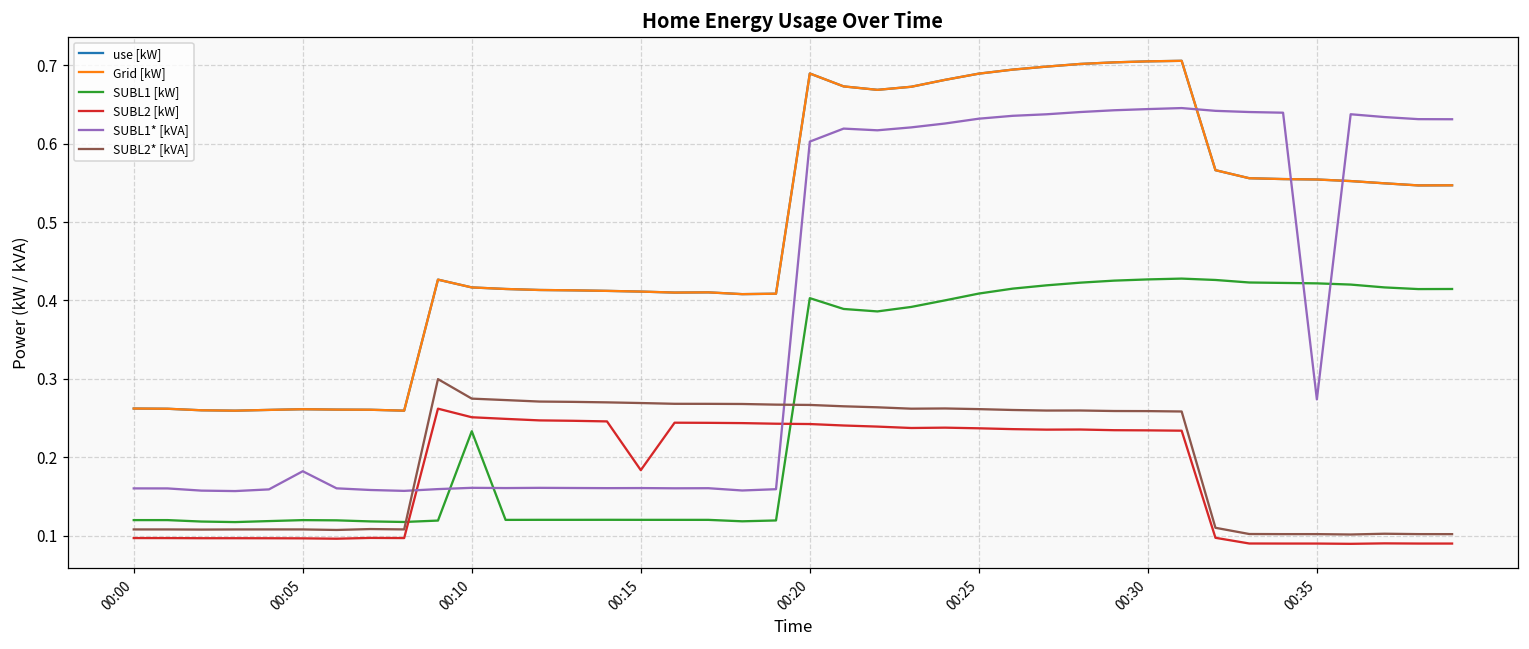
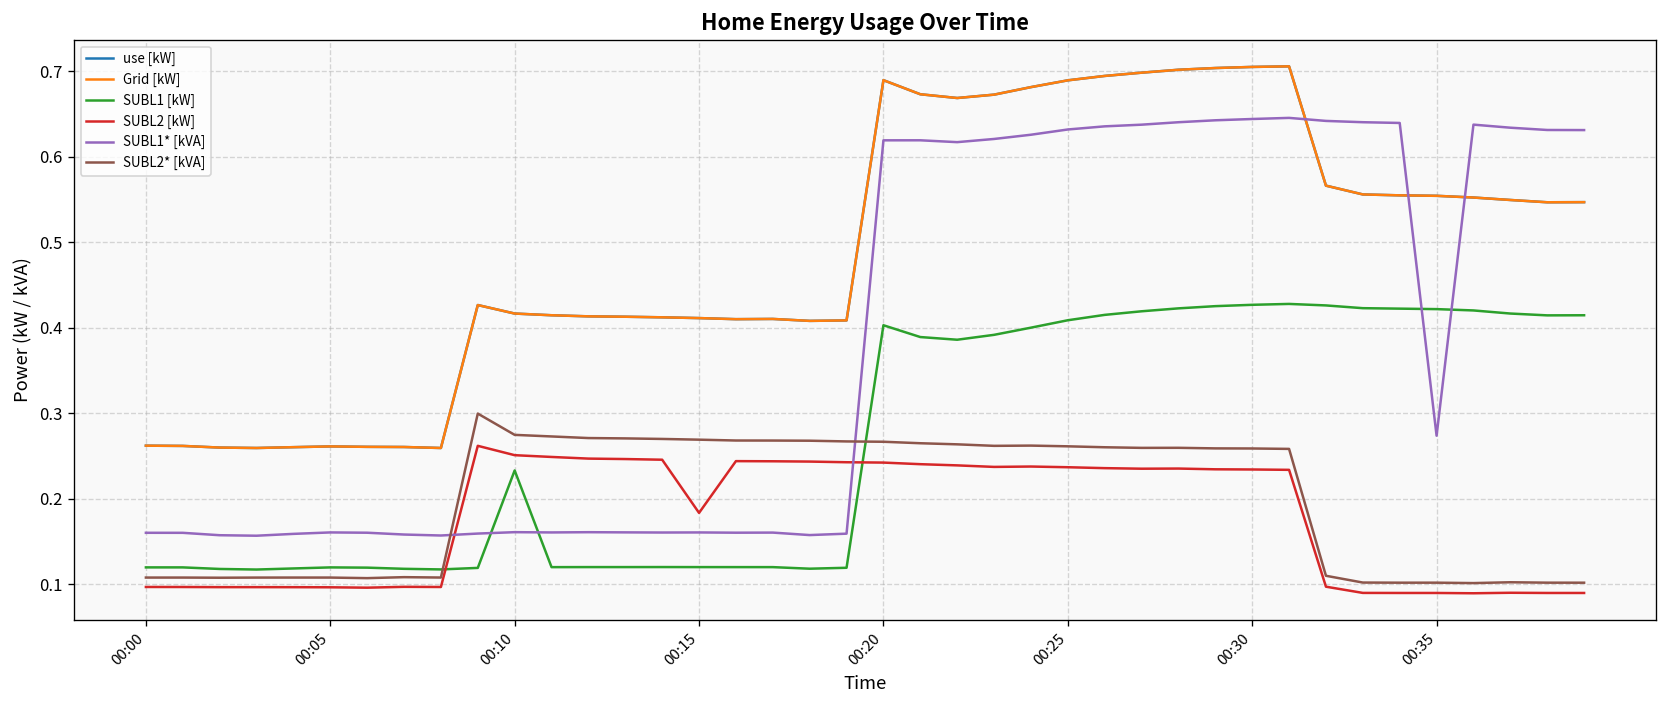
  {
    "Grid [kW]": {
      "00:00": 0.26,
      "00:05": 0.26,
      "00:10": 0.42,
      "00:15": 0.41,
      "00:20": 0.69,
      "00:25": 0.69,
      "00:30": 0.70,
      "00:35": 0.55
    },
    "SUBL1 [kW]": {
      "00:00": 0.12,
      "00:05": 0.12,
      "00:10": 0.23,
      "00:15": 0.12,
      "00:20": 0.40,
      "00:25": 0.41,
      "00:30": 0.43,
      "00:35": 0.42
    },
    "SUBL2 [kW]": {
      "00:00": 0.10,
      "00:05": 0.10,
      "00:10": 0.25,
      "00:15": 0.18,
      "00:20": 0.24,
      "00:25": 0.24,
      "00:30": 0.23,
      "00:35": 0.09
    },
    "SUBL1* [kVA]": {
      "00:00": 0.16,
-     "00:05": 0.18,
+     "00:05": 0.16,
      "00:10": 0.16,
      "00:15": 0.16,
-     "00:20": 0.60,
+     "00:20": 0.62,
      "00:25": 0.63,
      "00:30": 0.64,
      "00:35": 0.27
    },
    "SUBL2* [kVA]": {
      "00:00": 0.11,
      "00:05": 0.11,
      "00:10": 0.27,
      "00:15": 0.27,
      "00:20": 0.27,
      "00:25": 0.26,
      "00:30": 0.26,
      "00:35": 0.10
    }
  }
